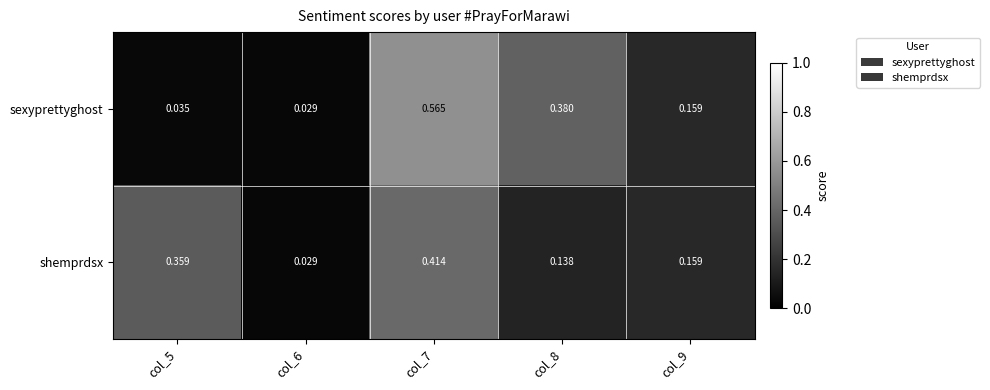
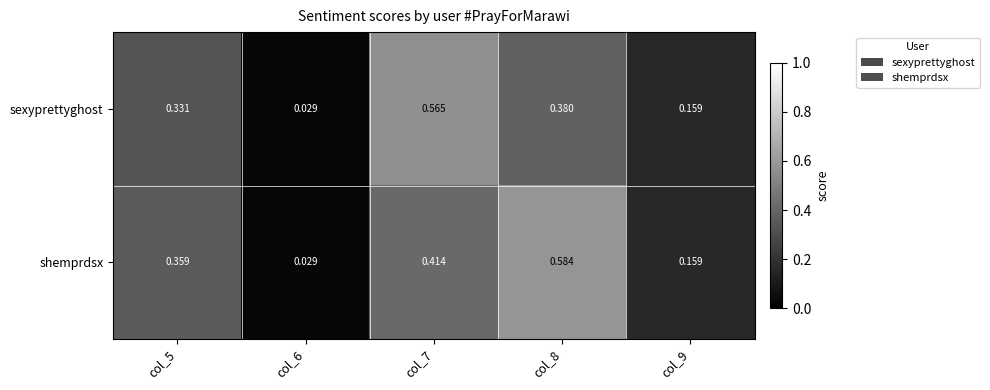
  {
    "sexyprettyghost": {
-     "col_5": 0.035,
+     "col_5": 0.331,
      "col_6": 0.029,
      "col_7": 0.565,
      "col_8": 0.380,
      "col_9": 0.159
    },
    "shemprdsx": {
      "col_5": 0.359,
      "col_6": 0.029,
      "col_7": 0.414,
-     "col_8": 0.138,
+     "col_8": 0.584,
      "col_9": 0.159
    }
  }
